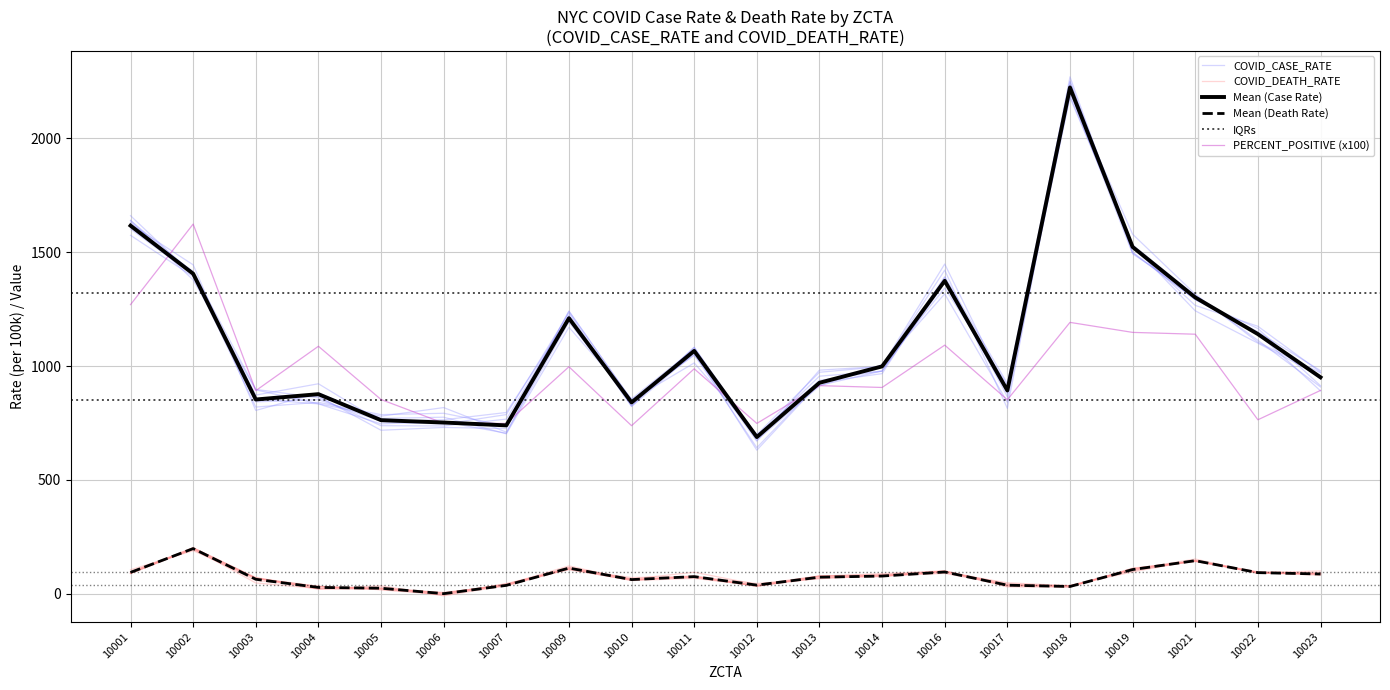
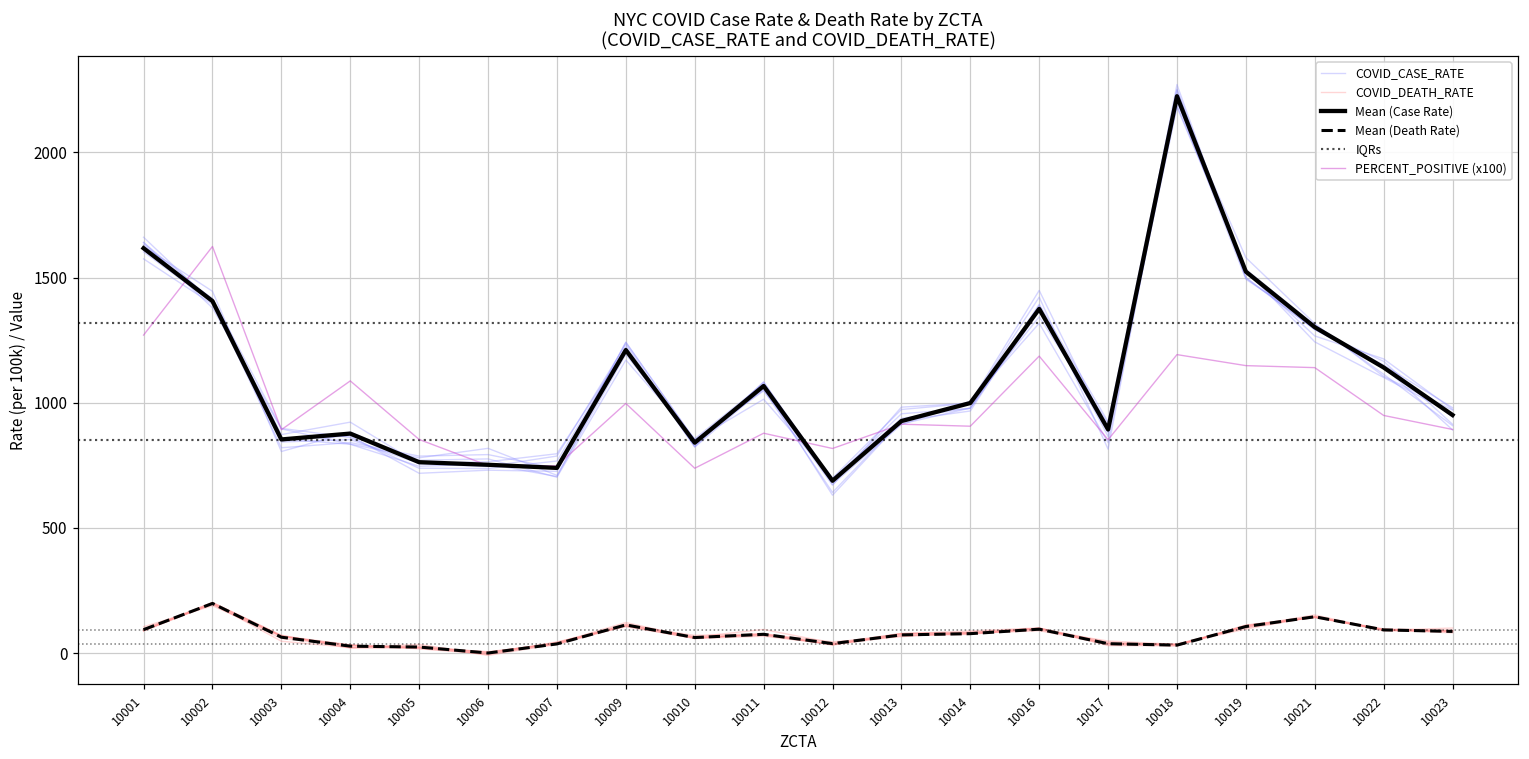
  {
    "PERCENT_POSITIVE (x100)": {
      "10001": 1270,
      "10002": 1620,
      "10004": 1090,
      "10005": 850,
      "10009": 1000,
      "10010": 740,
-     "10011": 990,
-     "10012": 750,
+     "10011": 880,
+     "10012": 820,
      "10014": 910,
-     "10016": 1090,
+     "10016": 1190,
      "10018": 1190,
      "10019": 1150,
      "10021": 1140,
-     "10022": 760
+     "10022": 950
    }
  }
